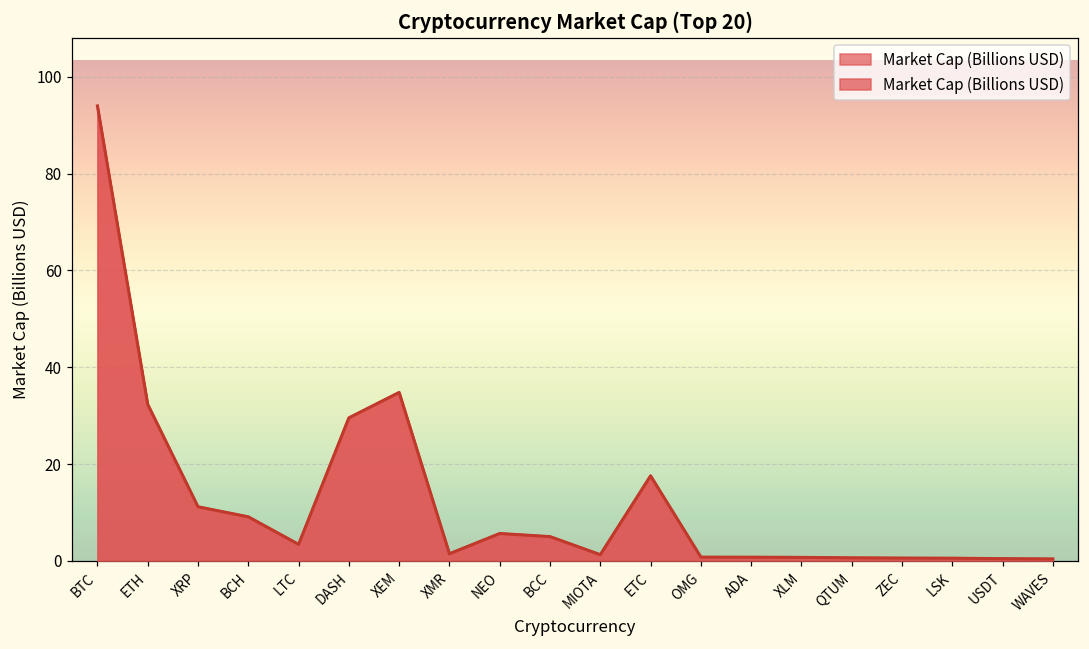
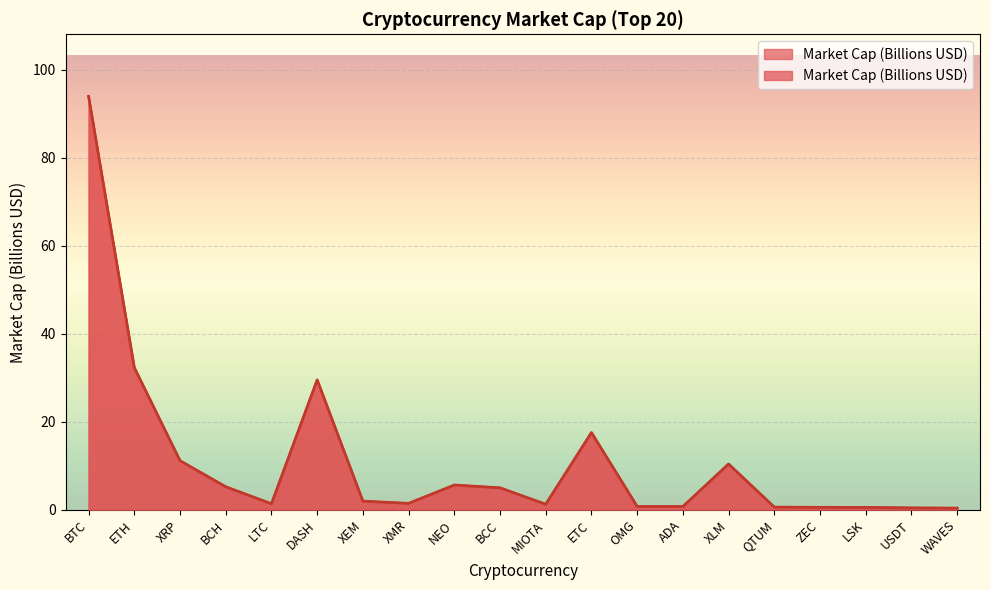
  {
    "BTC": 94,
    "ETH": 32,
    "XRP": 11,
-   "BCH": 9,
-   "LTC": 3,
+   "BCH": 5,
+   "LTC": 1,
    "DASH": 30,
-   "XEM": 35,
+   "XEM": 2,
    "XMR": 1,
    "NEO": 6,
    "BCC": 5,
    "MIOTA": 1,
    "ETC": 18,
    "OMG": 1,
    "ADA": 1,
-   "XLM": 1,
+   "XLM": 10,
    "QTUM": 1,
    "ZEC": 1,
    "LSK": 1,
    "USDT": 0,
    "WAVES": 0
  }
